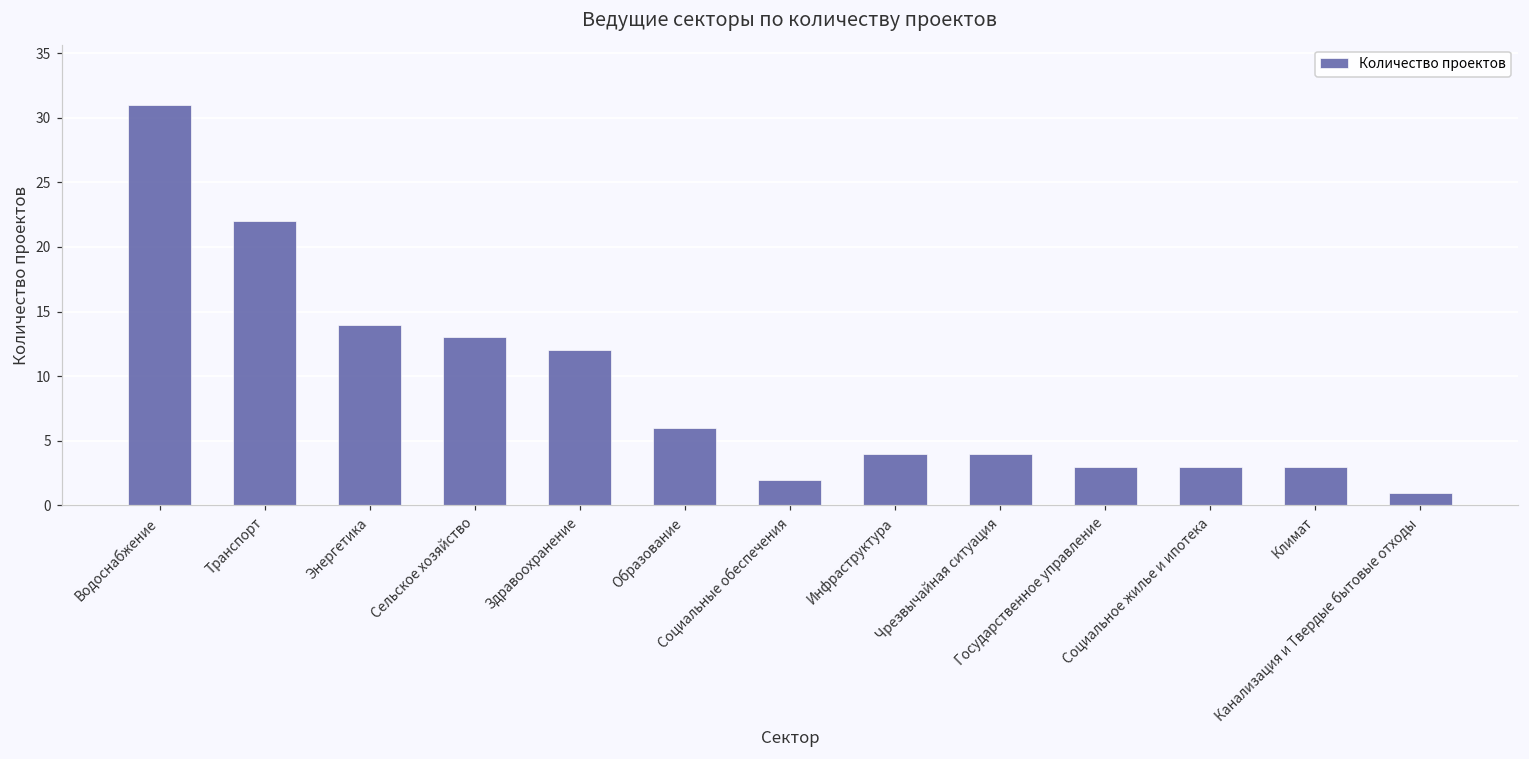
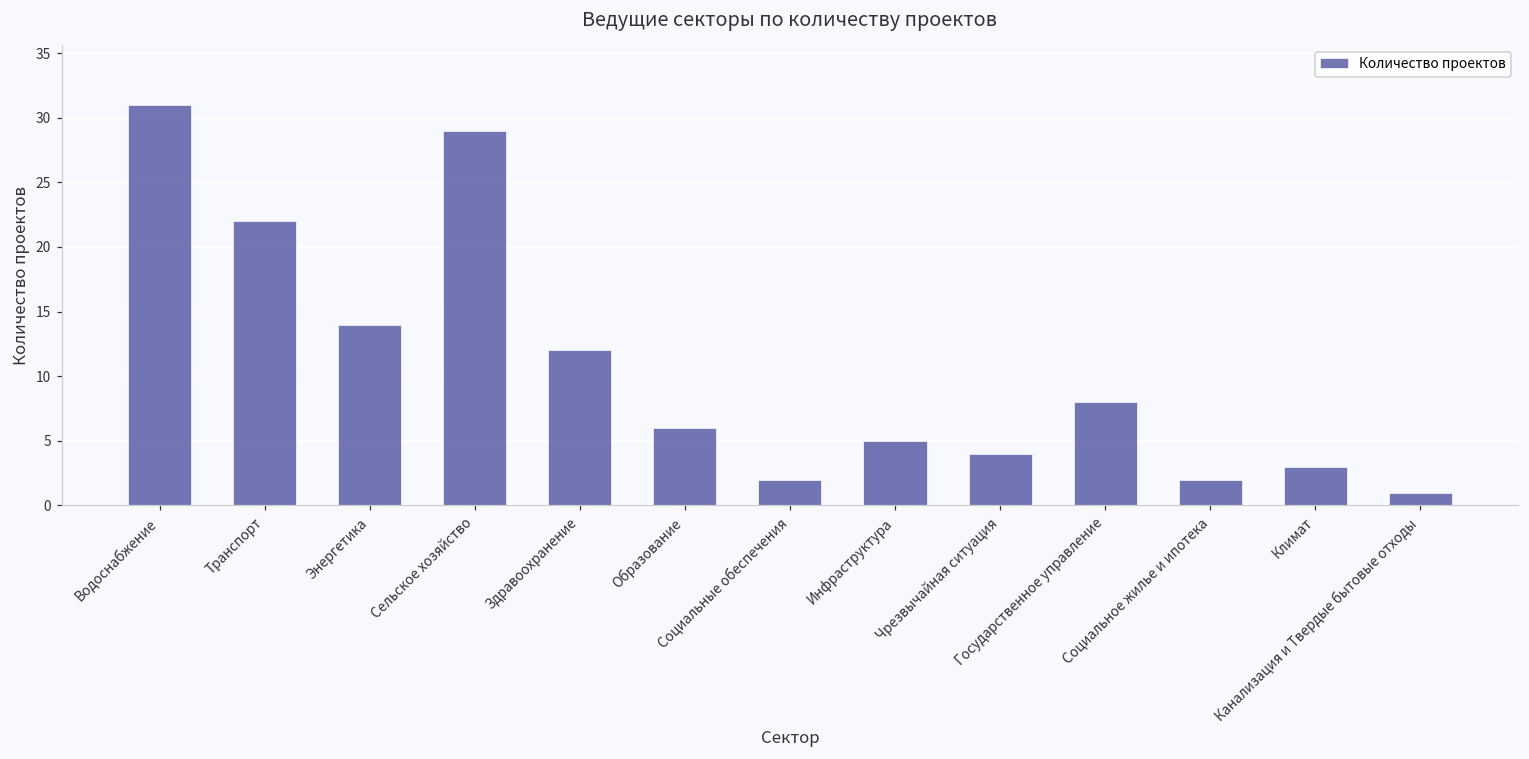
  {
    "Водоснабжение": 31,
    "Транспорт": 22,
    "Энергетика": 14,
-   "Сельское хозяйство": 13,
+   "Сельское хозяйство": 29,
    "Здравоохранение": 12,
    "Образование": 6,
    "Социальные обеспечения": 2,
-   "Инфраструктура": 4,
+   "Инфраструктура": 5,
    "Чрезвычайная ситуация": 4,
-   "Государственное управление": 3,
-   "Социальное жилье и ипотека": 3,
+   "Государственное управление": 8,
+   "Социальное жилье и ипотека": 2,
    "Климат": 3,
    "Канализация и Твердые бытовые отходы": 1
  }
